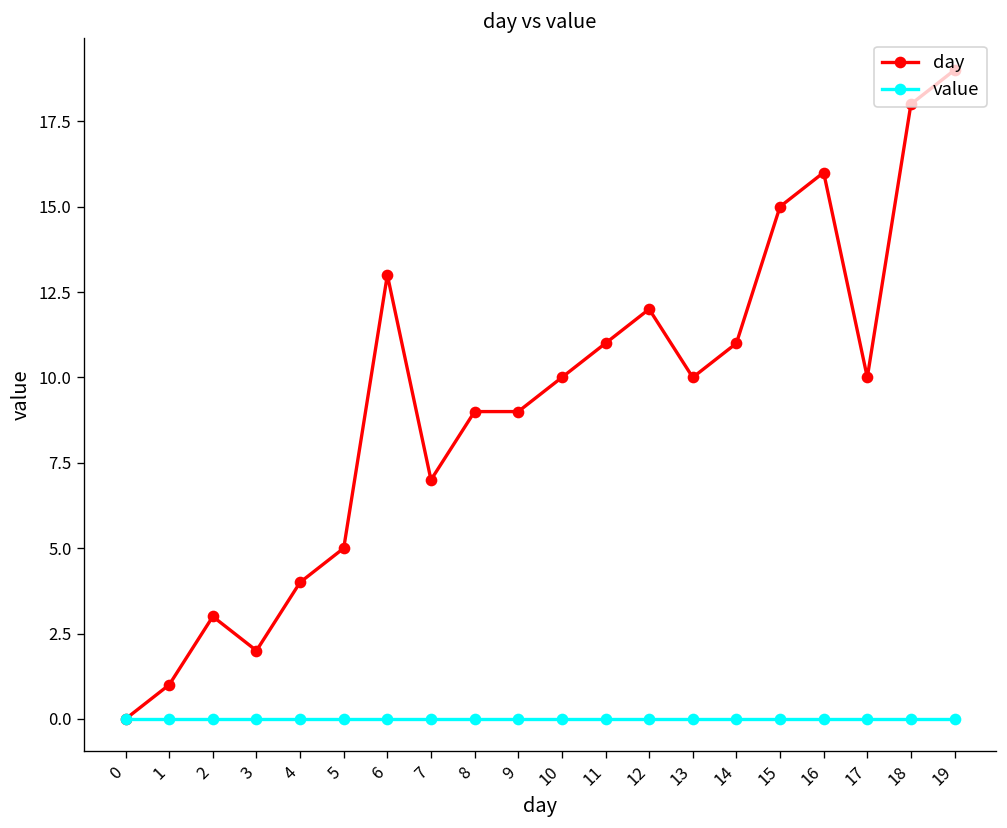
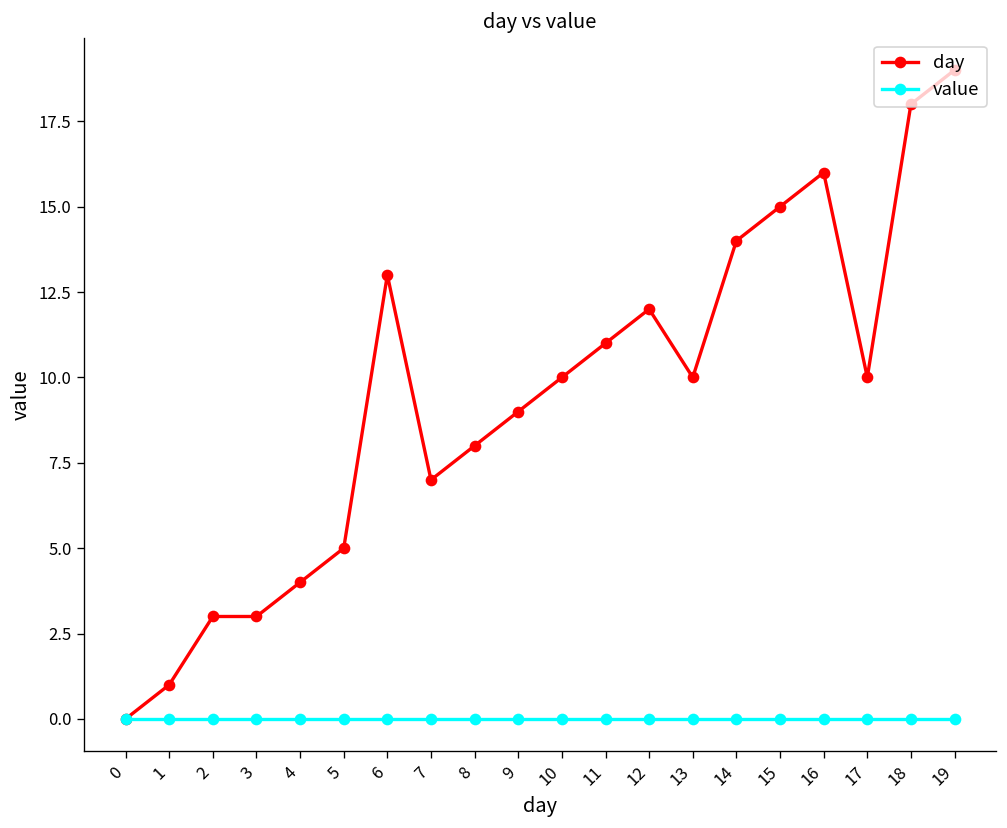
  {
    "day": {
      "1": 1,
      "2": 3,
-     "3": 2,
+     "3": 3,
      "4": 4,
      "5": 5,
      "6": 13,
      "7": 7,
-     "8": 9,
+     "8": 8,
      "9": 9,
      "10": 10,
      "11": 11,
      "12": 12,
      "13": 10,
-     "14": 11,
+     "14": 14,
      "15": 15,
      "16": 16,
      "17": 10
    },
    "value": {
      "1": 0,
      "2": 0,
      "3": 0,
      "4": 0,
      "5": 0,
      "6": 0,
      "7": 0,
      "8": 0,
      "9": 0,
      "10": 0,
      "11": 0,
      "12": 0,
      "13": 0,
      "14": 0,
      "15": 0,
      "16": 0,
      "17": 0,
      "18": 0,
      "19": 0
    }
  }
